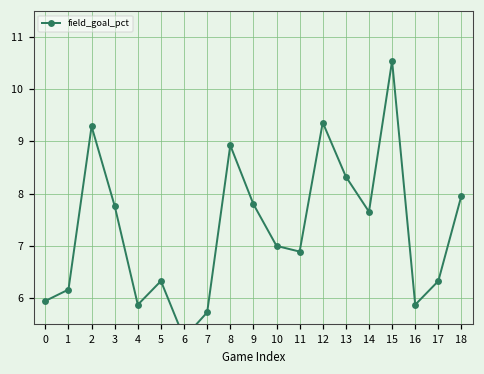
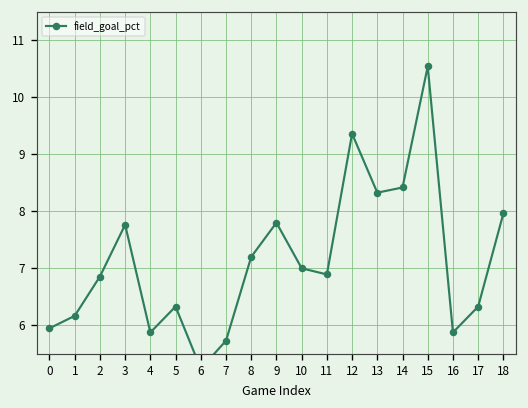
  {
    "0": 5.9,
    "1": 6.2,
-   "2": 9.3,
+   "2": 6.9,
    "3": 7.8,
    "4": 5.9,
    "5": 6.3,
    "7": 5.7,
-   "8": 8.9,
+   "8": 7.2,
    "9": 7.8,
    "10": 7.0,
    "11": 6.9,
    "12": 9.4,
    "13": 8.3,
-   "14": 7.7,
+   "14": 8.4,
    "15": 10.5,
    "16": 5.9,
    "17": 6.3,
    "18": 8.0
  }
